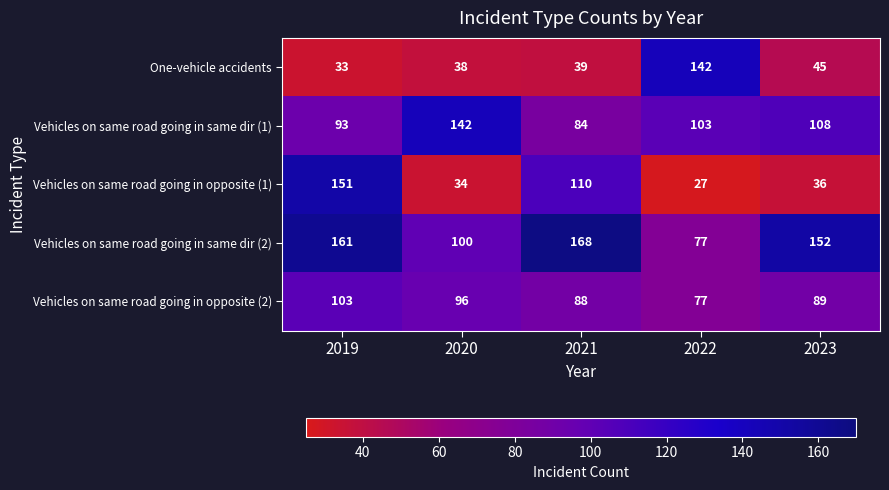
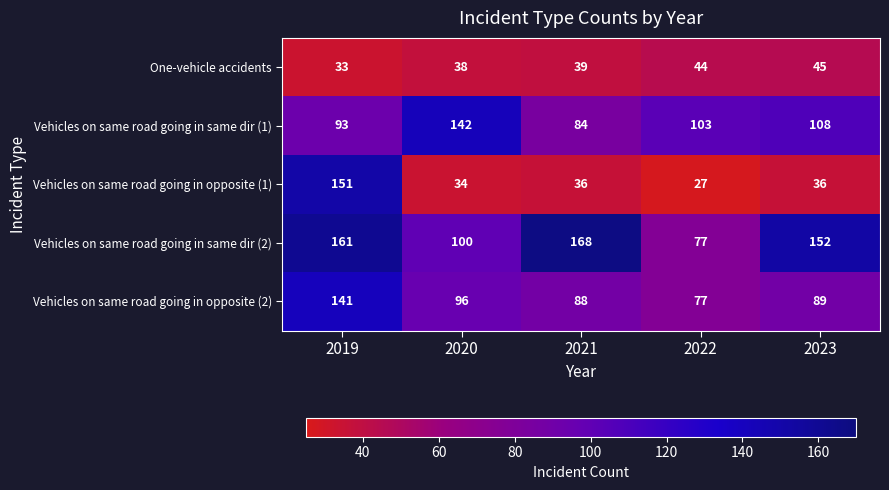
  {
    "One-vehicle accidents": {
      "2019": 33,
      "2020": 38,
      "2021": 39,
-     "2022": 142,
+     "2022": 44,
      "2023": 45
    },
    "Vehicles on same road going in same dir (1)": {
      "2019": 93,
      "2020": 142,
      "2021": 84,
      "2022": 103,
      "2023": 108
    },
    "Vehicles on same road going in opposite (1)": {
      "2019": 151,
      "2020": 34,
-     "2021": 110,
+     "2021": 36,
      "2022": 27,
      "2023": 36
    },
    "Vehicles on same road going in same dir (2)": {
      "2019": 161,
      "2020": 100,
      "2021": 168,
      "2022": 77,
      "2023": 152
    },
    "Vehicles on same road going in opposite (2)": {
-     "2019": 103,
+     "2019": 141,
      "2020": 96,
      "2021": 88,
      "2022": 77,
      "2023": 89
    }
  }
